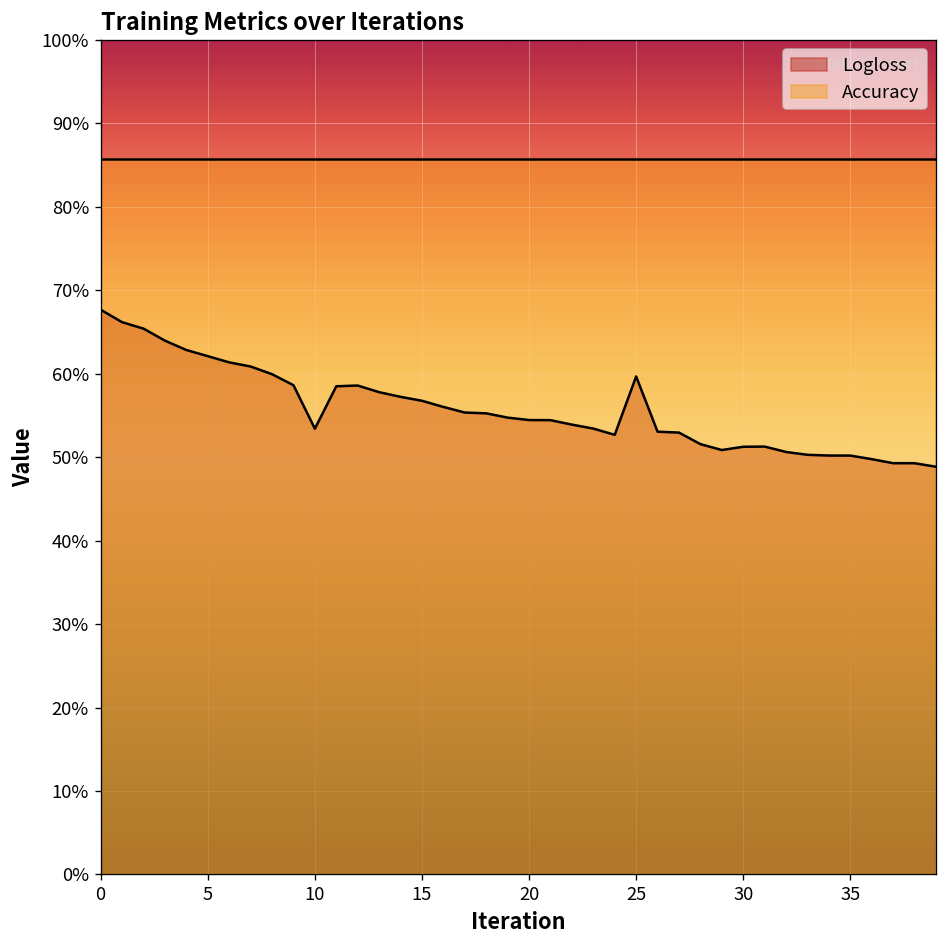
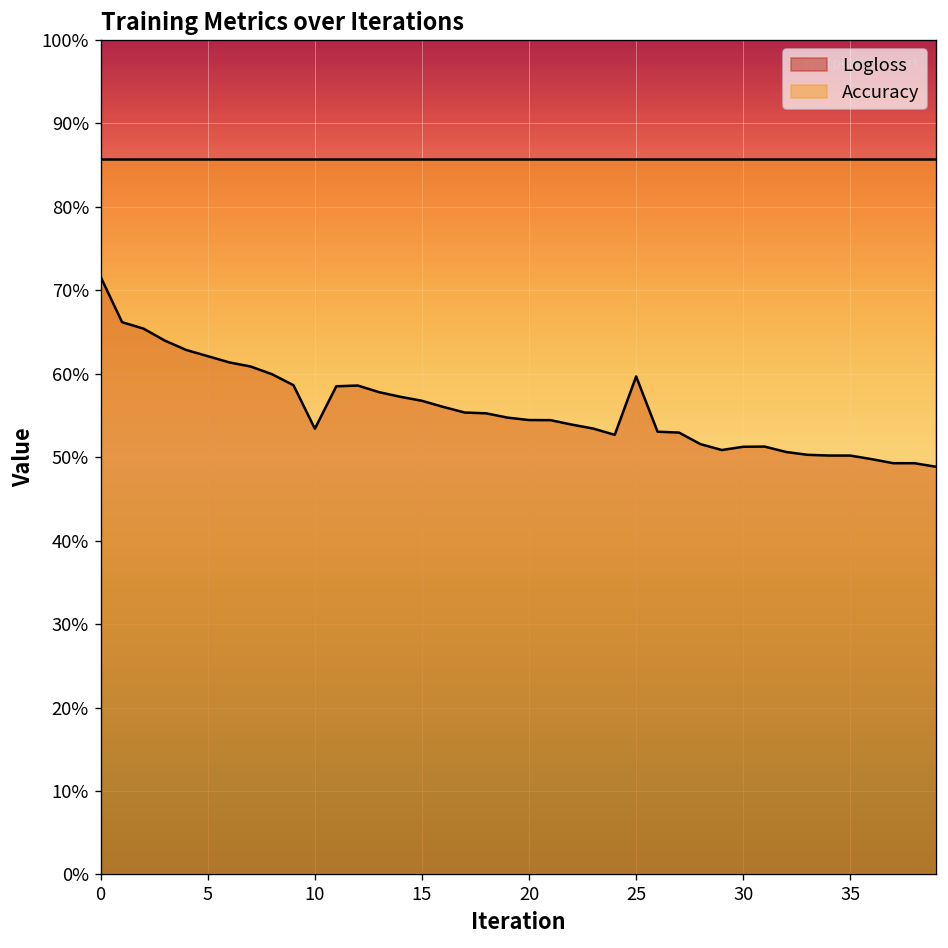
  {
    "Logloss": {
-     "0": "68%",
+     "0": "72%",
      "5": "62%",
      "10": "53%",
      "15": "57%",
      "20": "54%",
      "25": "60%",
      "30": "51%",
      "35": "50%"
    },
    "Accuracy": {
      "0": "86%",
      "5": "86%",
      "10": "86%",
      "15": "86%",
      "20": "86%",
      "25": "86%",
      "30": "86%",
      "35": "86%"
    }
  }
